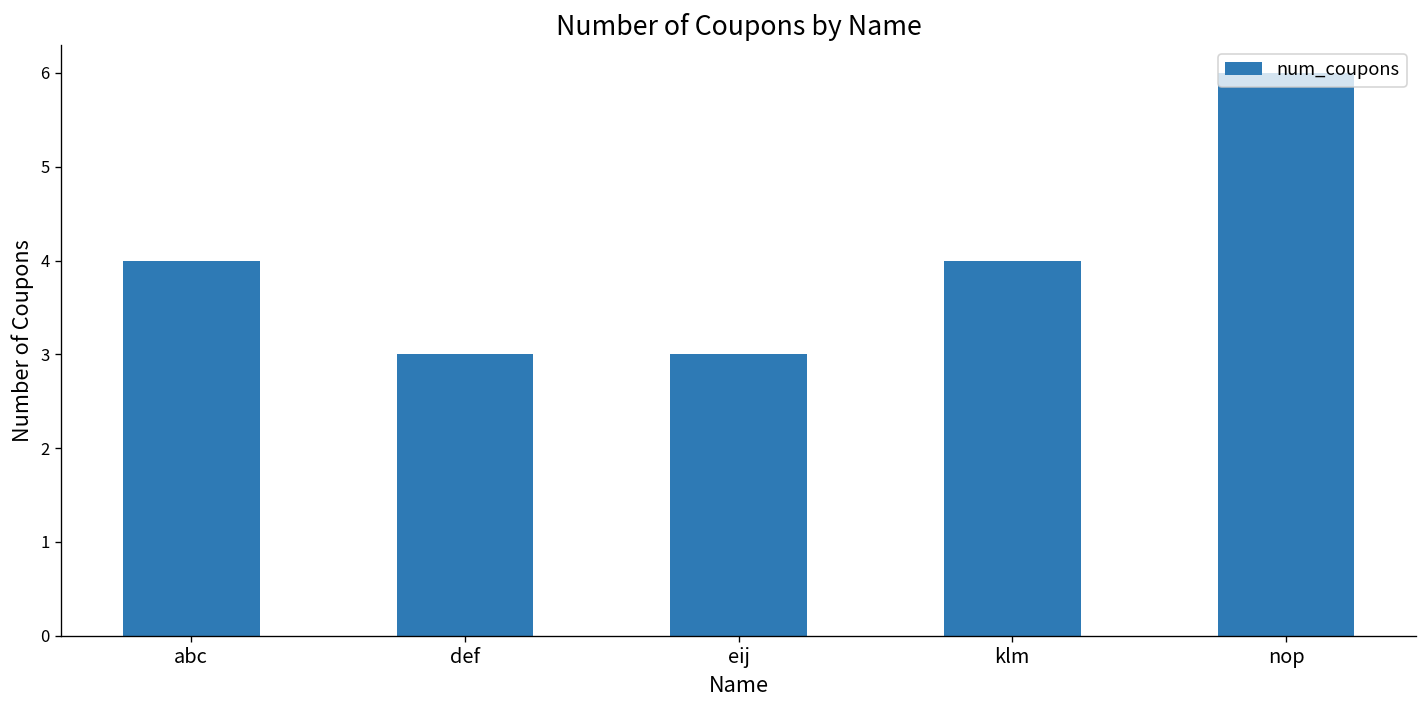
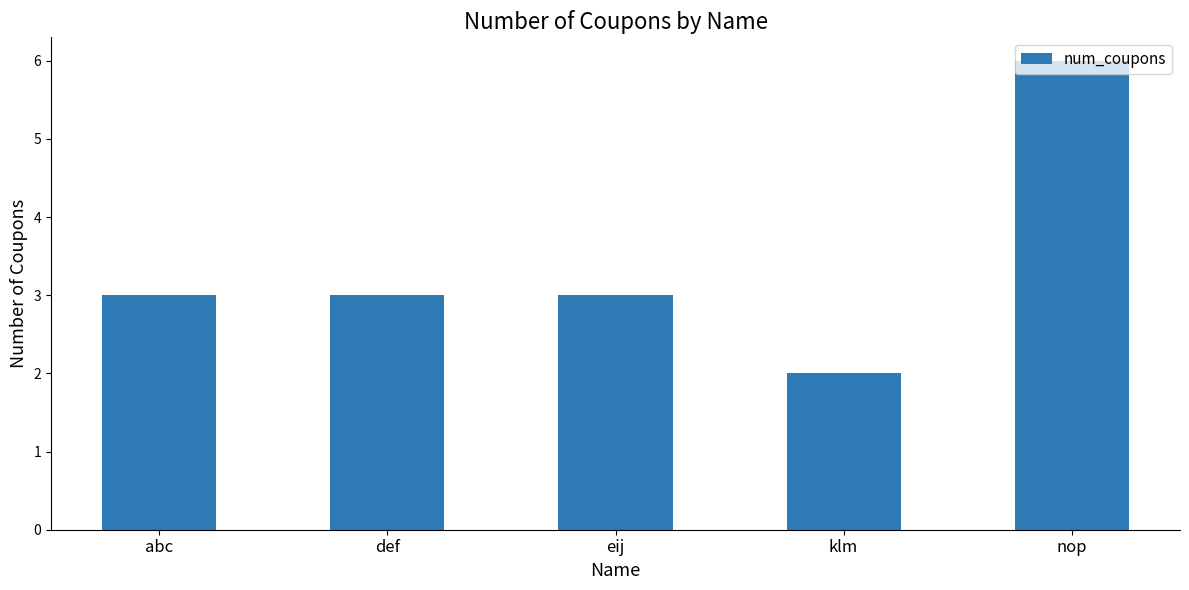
  {
-   "abc": 4,
+   "abc": 3,
    "def": 3,
    "eij": 3,
-   "klm": 4
+   "klm": 2
  }
